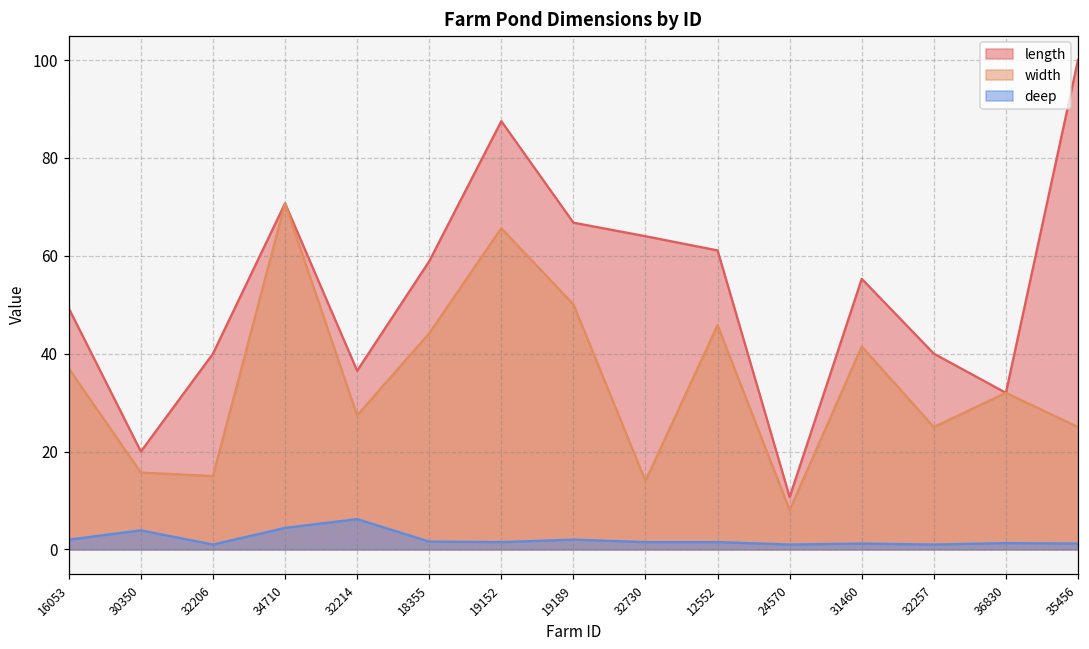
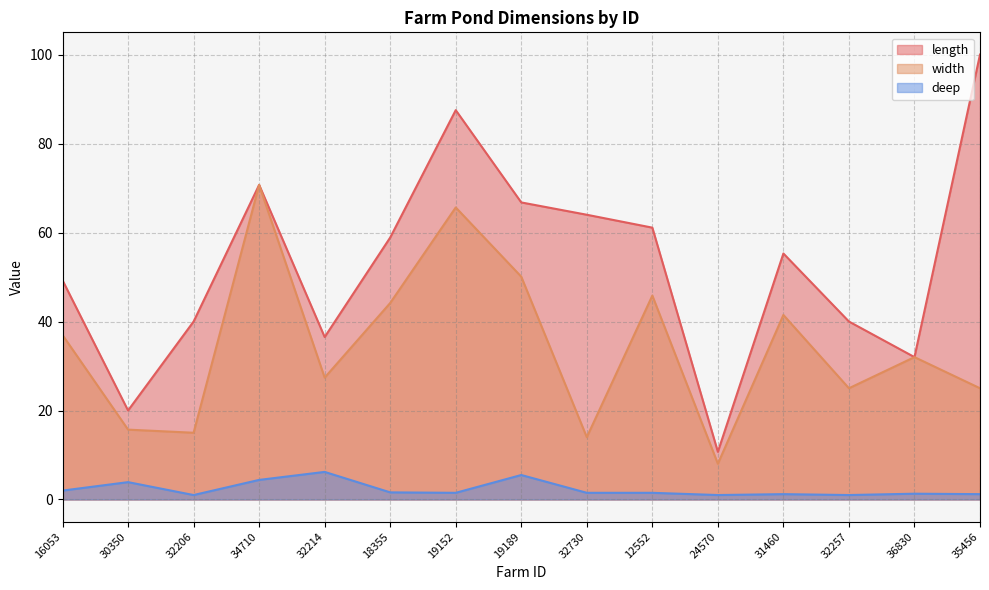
  {
    "deep": {
      "16053": 2,
      "30350": 4,
      "32206": 1,
      "34710": 4,
      "32214": 6,
      "18355": 2,
      "19152": 2,
-     "19189": 2,
+     "19189": 6,
      "32730": 2,
      "12552": 2,
      "24570": 1,
      "31460": 1,
      "32257": 1,
      "36830": 1,
      "35456": 1
    }
  }
